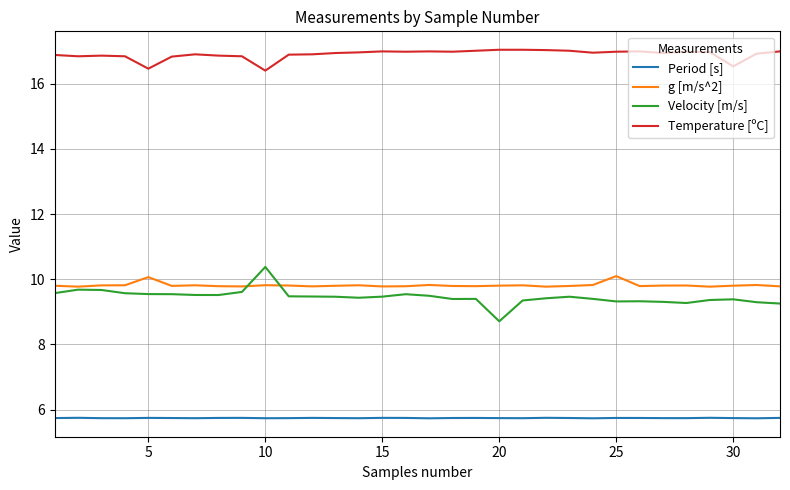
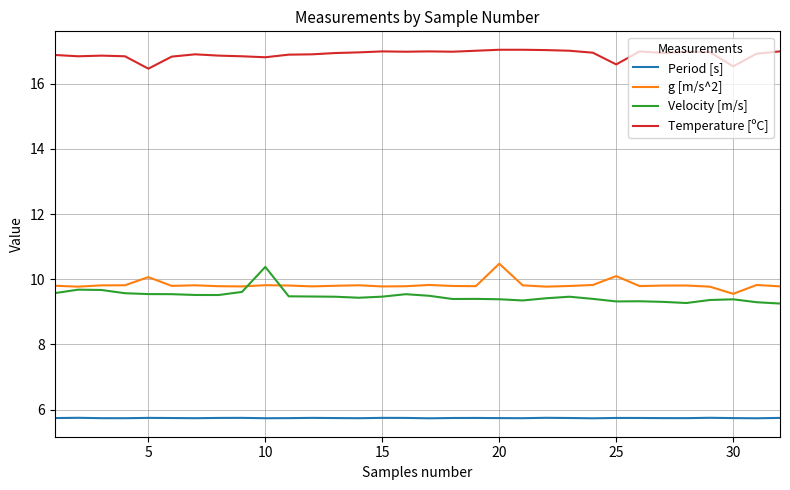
  {
    "Period [s]": {
      "5": 5.7,
      "10": 5.7,
      "15": 5.7,
      "20": 5.7,
      "25": 5.7,
      "30": 5.7
    },
    "g [m/s^2]": {
      "5": 10.1,
      "10": 9.8,
      "15": 9.8,
-     "20": 9.8,
+     "20": 10.5,
      "25": 10.1,
-     "30": 9.8
+     "30": 9.6
    },
    "Velocity [m/s]": {
      "5": 9.5,
      "10": 10.4,
      "15": 9.5,
-     "20": 8.7,
+     "20": 9.4,
      "25": 9.3,
      "30": 9.4
    },
    "Temperature [ºC]": {
      "5": 16.5,
-     "10": 16.4,
+     "10": 16.8,
      "15": 17.0,
      "20": 17.0,
-     "25": 17.0
+     "25": 16.6
    }
  }
